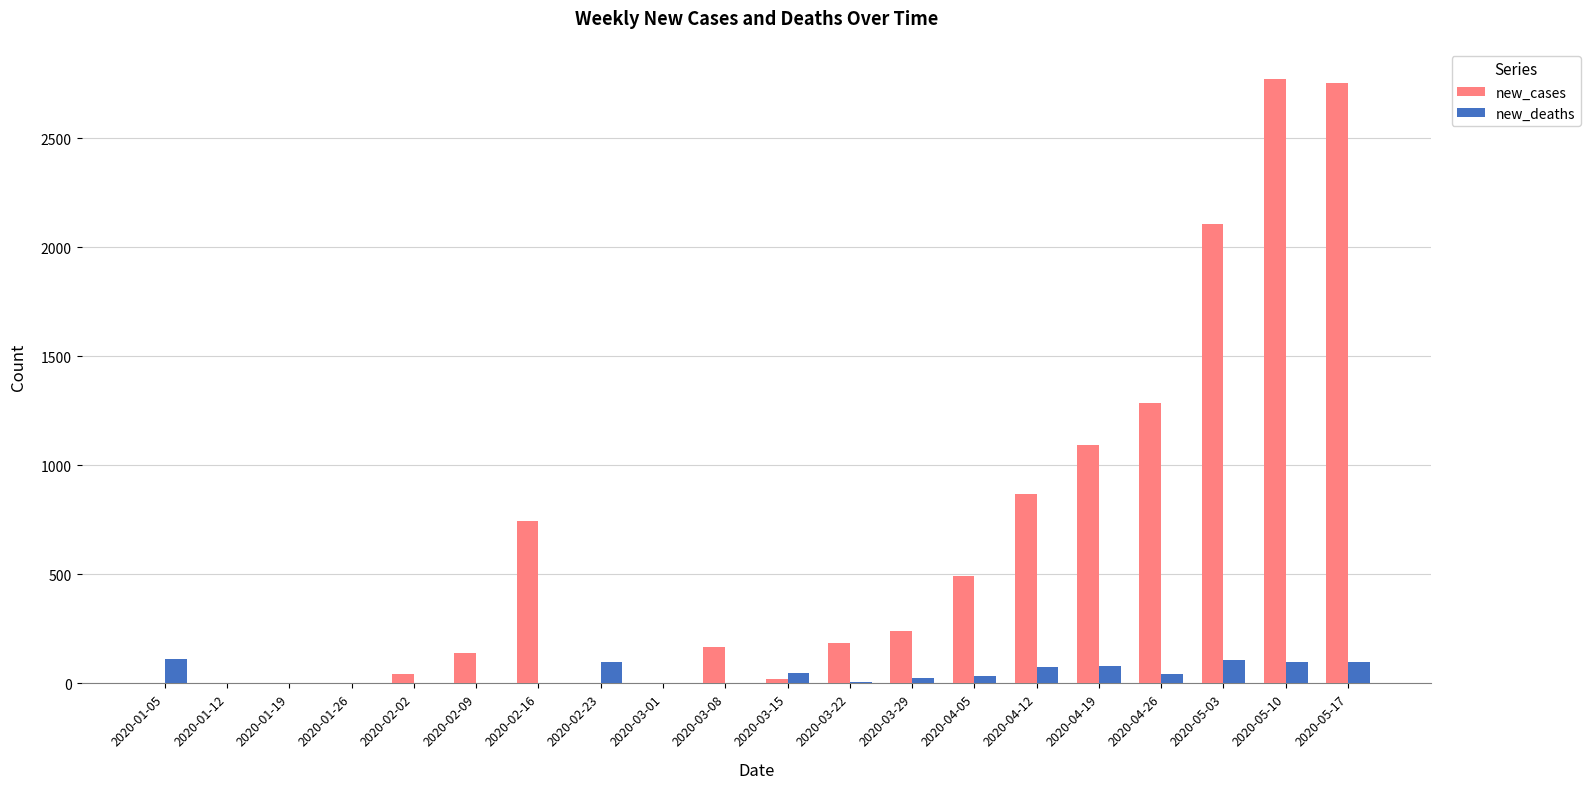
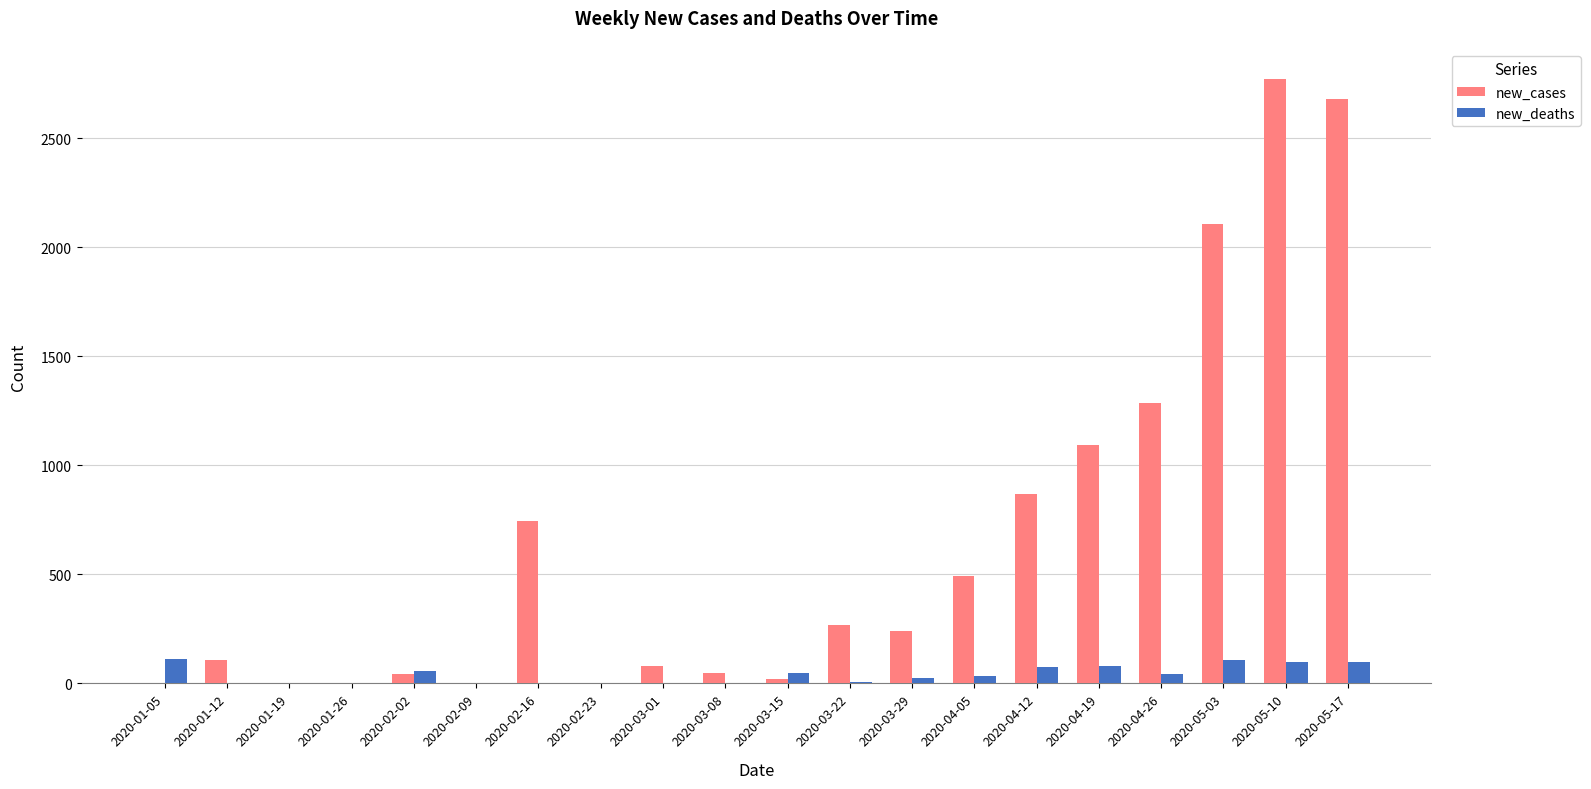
  {
    "new_cases": {
      "2020-01-05": 0,
-     "2020-01-12": 0,
+     "2020-01-12": 110,
      "2020-01-19": 0,
      "2020-01-26": 0,
      "2020-02-02": 40,
-     "2020-02-09": 140,
+     "2020-02-09": 0,
      "2020-02-16": 750,
      "2020-02-23": 0,
-     "2020-03-01": 0,
-     "2020-03-08": 170,
+     "2020-03-01": 80,
+     "2020-03-08": 50,
      "2020-03-15": 20,
-     "2020-03-22": 180,
+     "2020-03-22": 270,
      "2020-03-29": 240,
      "2020-04-05": 490,
      "2020-04-12": 870,
      "2020-04-19": 1090,
      "2020-04-26": 1290,
      "2020-05-03": 2110,
      "2020-05-10": 2770,
-     "2020-05-17": 2760
+     "2020-05-17": 2680
    },
    "new_deaths": {
      "2020-01-05": 110,
      "2020-01-12": 0,
      "2020-01-19": 0,
      "2020-01-26": 0,
-     "2020-02-02": 0,
+     "2020-02-02": 60,
      "2020-02-09": 0,
      "2020-02-16": 0,
-     "2020-02-23": 100,
+     "2020-02-23": 0,
      "2020-03-01": 0,
      "2020-03-08": 0,
      "2020-03-15": 50,
      "2020-03-29": 30,
      "2020-04-05": 40,
      "2020-04-12": 80,
      "2020-04-19": 80,
      "2020-04-26": 40,
      "2020-05-03": 110,
      "2020-05-10": 100,
      "2020-05-17": 100
    }
  }
